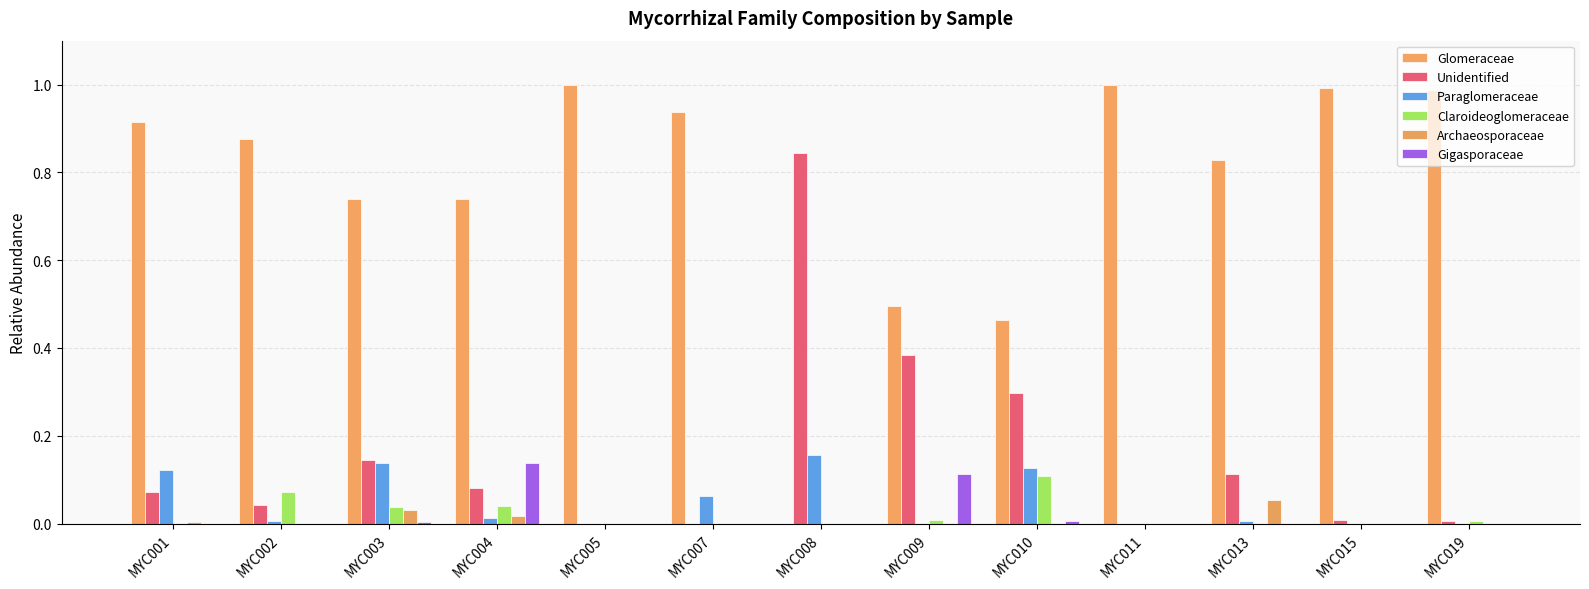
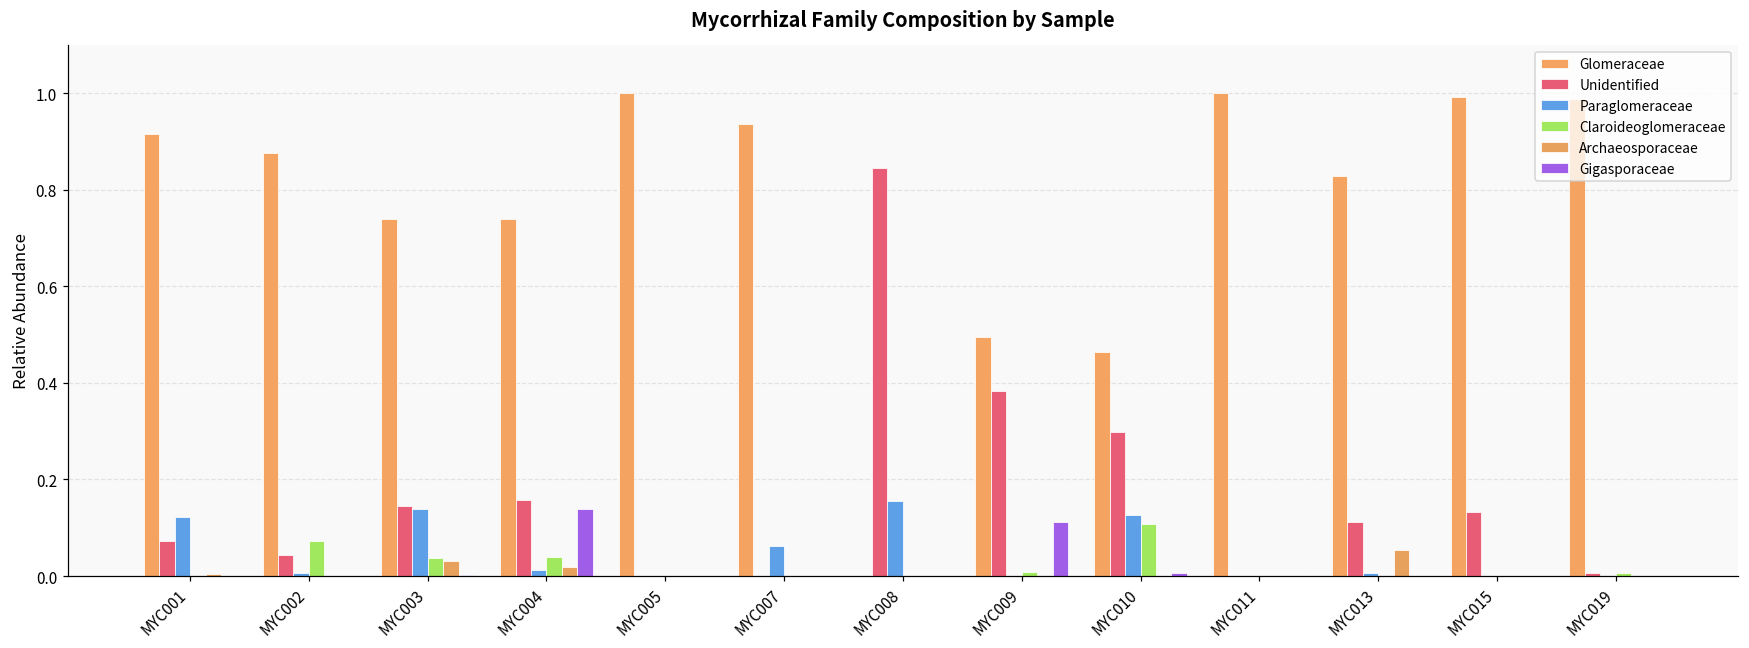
  {
    "Unidentified": {
      "MYC001": 0.07,
      "MYC002": 0.04,
      "MYC003": 0.14,
-     "MYC004": 0.08,
+     "MYC004": 0.16,
      "MYC005": 0.00,
      "MYC007": 0.00,
      "MYC008": 0.84,
      "MYC009": 0.38,
      "MYC010": 0.30,
      "MYC011": 0.00,
      "MYC013": 0.11,
-     "MYC015": 0.01,
+     "MYC015": 0.13,
      "MYC019": 0.01
    },
    "Paraglomeraceae": {
      "MYC001": 0.12,
      "MYC002": 0.01,
      "MYC003": 0.14,
      "MYC004": 0.01,
      "MYC005": 0.00,
      "MYC007": 0.06,
      "MYC008": 0.16,
      "MYC009": 0.00,
      "MYC010": 0.13,
      "MYC011": 0.00,
      "MYC015": 0.00,
      "MYC019": 0.00
    },
    "Claroideoglomeraceae": {
      "MYC001": 0.00,
      "MYC002": 0.07,
      "MYC003": 0.04,
      "MYC004": 0.04,
      "MYC005": 0.00,
      "MYC007": 0.00,
      "MYC008": 0.00,
      "MYC009": 0.01,
      "MYC010": 0.11,
      "MYC011": 0.00,
      "MYC013": 0.00,
      "MYC015": 0.00,
      "MYC019": 0.01
    },
    "Gigasporaceae": {
      "MYC001": 0.00,
      "MYC002": 0.00,
      "MYC004": 0.14,
      "MYC005": 0.00,
      "MYC007": 0.00,
      "MYC008": 0.00,
      "MYC009": 0.11,
      "MYC011": 0.00,
      "MYC013": 0.00,
      "MYC015": 0.00,
      "MYC019": 0.00
    }
  }
